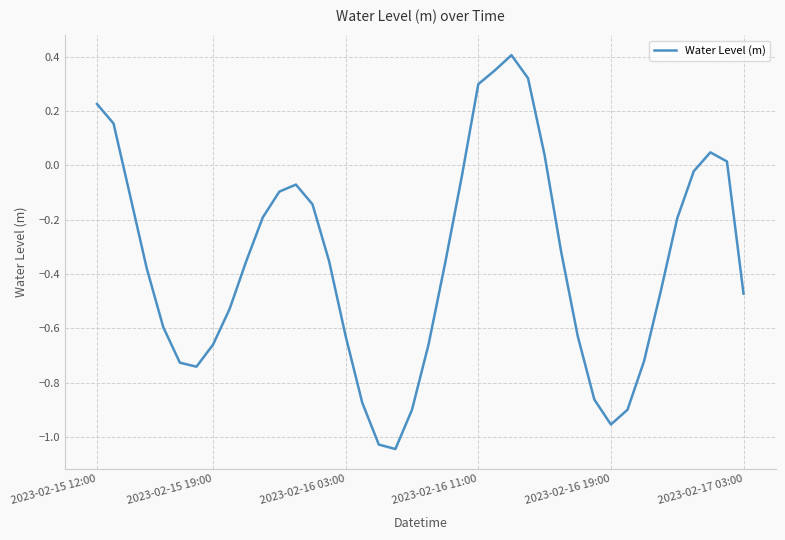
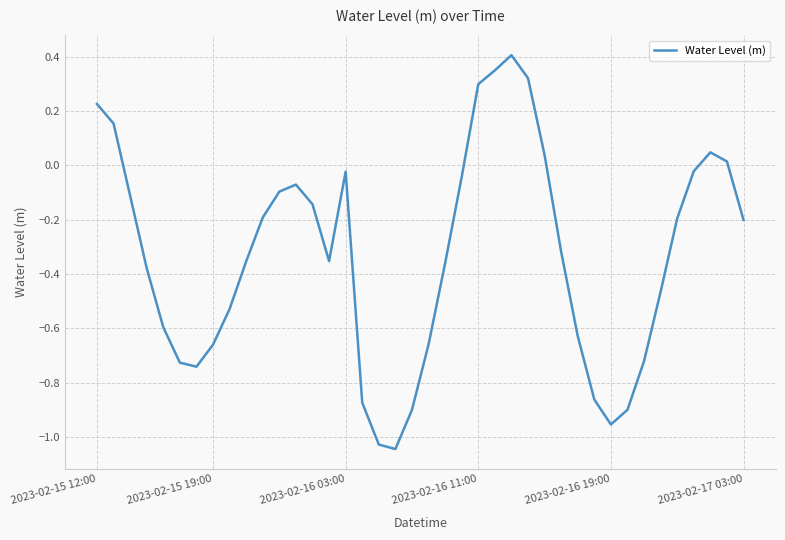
  {
    "2023-02-15 12:00": 0.23,
    "2023-02-15 19:00": -0.66,
-   "2023-02-16 03:00": -0.63,
+   "2023-02-16 03:00": -0.02,
    "2023-02-16 11:00": 0.30,
    "2023-02-16 19:00": -0.95,
-   "2023-02-17 03:00": -0.47
+   "2023-02-17 03:00": -0.20
  }
